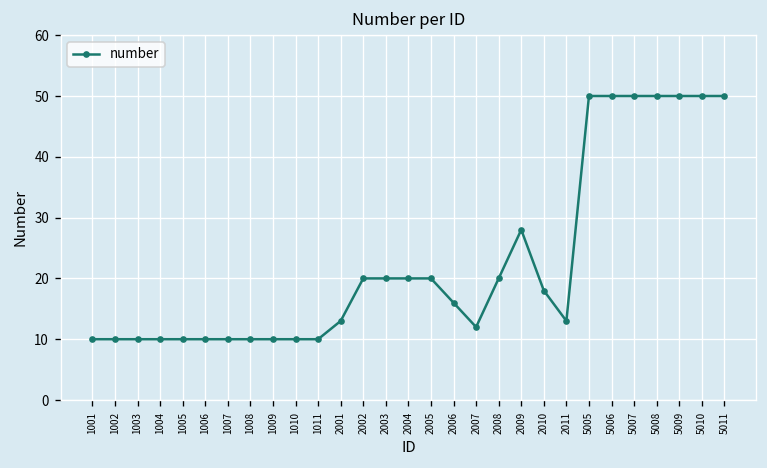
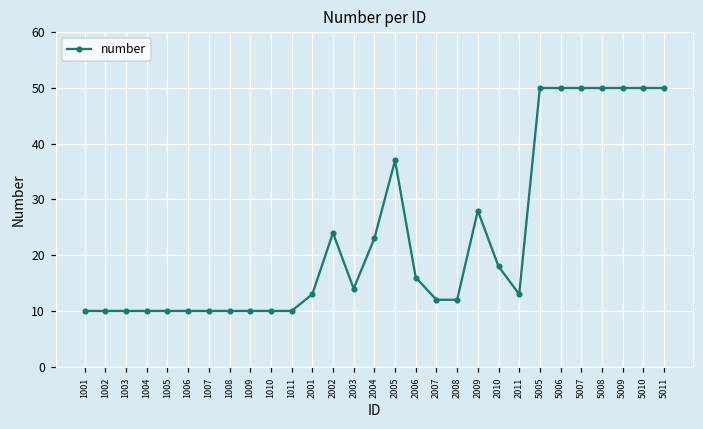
  {
    "1001": 10,
    "1002": 10,
    "1003": 10,
    "1004": 10,
    "1005": 10,
    "1006": 10,
    "1007": 10,
    "1008": 10,
    "1009": 10,
    "1010": 10,
    "1011": 10,
    "2001": 13,
-   "2002": 20,
-   "2003": 20,
-   "2004": 20,
-   "2005": 20,
+   "2002": 24,
+   "2003": 14,
+   "2004": 23,
+   "2005": 37,
    "2006": 16,
    "2007": 12,
-   "2008": 20,
+   "2008": 12,
    "2009": 28,
    "2010": 18,
    "2011": 13,
    "5005": 50,
    "5006": 50,
    "5007": 50,
    "5008": 50,
    "5009": 50,
    "5010": 50,
    "5011": 50
  }
